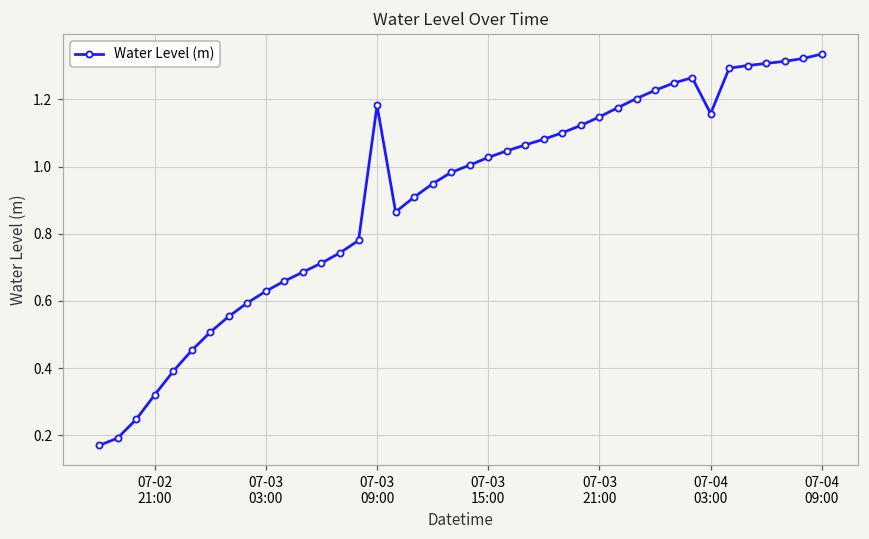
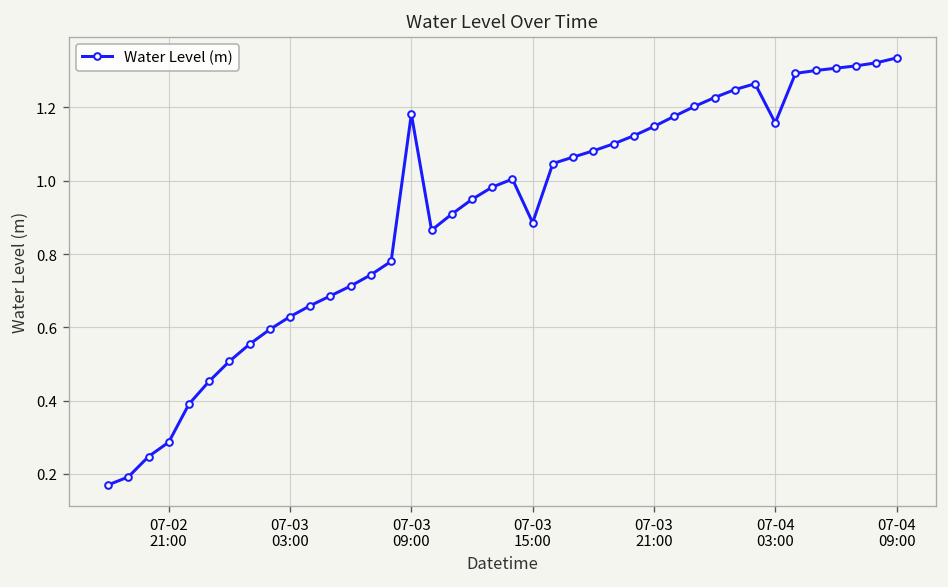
  {
-   "07-02 21:00": 0.32,
+   "07-02 21:00": 0.29,
    "07-03 03:00": 0.63,
    "07-03 09:00": 1.18,
-   "07-03 15:00": 1.03,
+   "07-03 15:00": 0.89,
    "07-03 21:00": 1.15,
    "07-04 03:00": 1.16,
    "07-04 09:00": 1.33
  }
